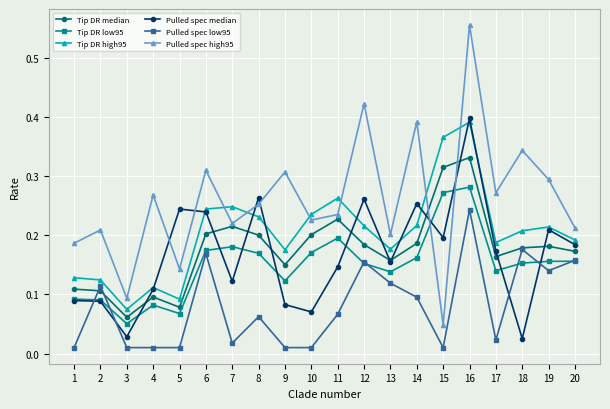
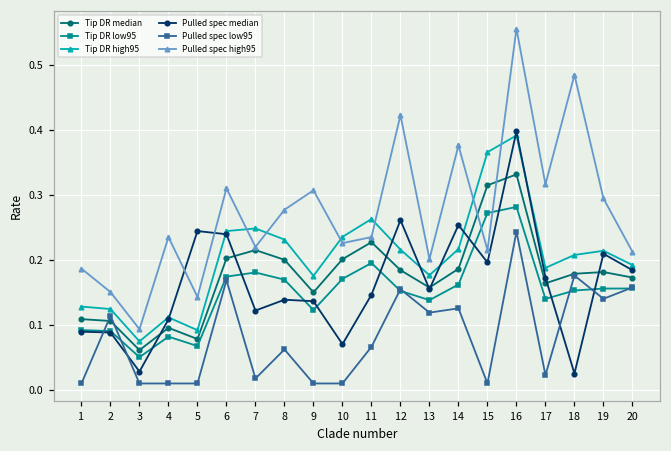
  {
    "Pulled spec median": {
      "3": 0.03,
      "5": 0.24,
      "6": 0.24,
      "7": 0.12,
-     "8": 0.26,
-     "9": 0.08,
+     "8": 0.14,
+     "9": 0.14,
      "10": 0.07,
      "11": 0.15,
      "12": 0.26,
      "14": 0.25,
      "15": 0.20,
      "16": 0.40,
      "17": 0.17,
      "18": 0.03,
      "19": 0.21,
      "20": 0.18
    },
    "Pulled spec low95": {
      "1": 0.01,
      "2": 0.11,
      "3": 0.01,
      "4": 0.01,
      "5": 0.01,
      "6": 0.17,
      "7": 0.02,
      "8": 0.06,
      "9": 0.01,
      "10": 0.01,
      "11": 0.07,
      "13": 0.12,
-     "14": 0.10,
+     "14": 0.13,
      "15": 0.01,
      "16": 0.24,
      "17": 0.02,
      "19": 0.14
    },
    "Pulled spec high95": {
      "1": 0.19,
-     "2": 0.21,
+     "2": 0.15,
      "3": 0.09,
-     "4": 0.27,
+     "4": 0.23,
      "5": 0.14,
      "6": 0.31,
      "7": 0.22,
-     "8": 0.25,
+     "8": 0.28,
      "9": 0.31,
      "10": 0.23,
      "11": 0.23,
      "12": 0.42,
      "13": 0.20,
-     "14": 0.39,
-     "15": 0.05,
+     "14": 0.38,
+     "15": 0.22,
      "16": 0.56,
-     "17": 0.27,
-     "18": 0.34,
+     "17": 0.32,
+     "18": 0.48,
      "19": 0.29,
      "20": 0.21
    }
  }
